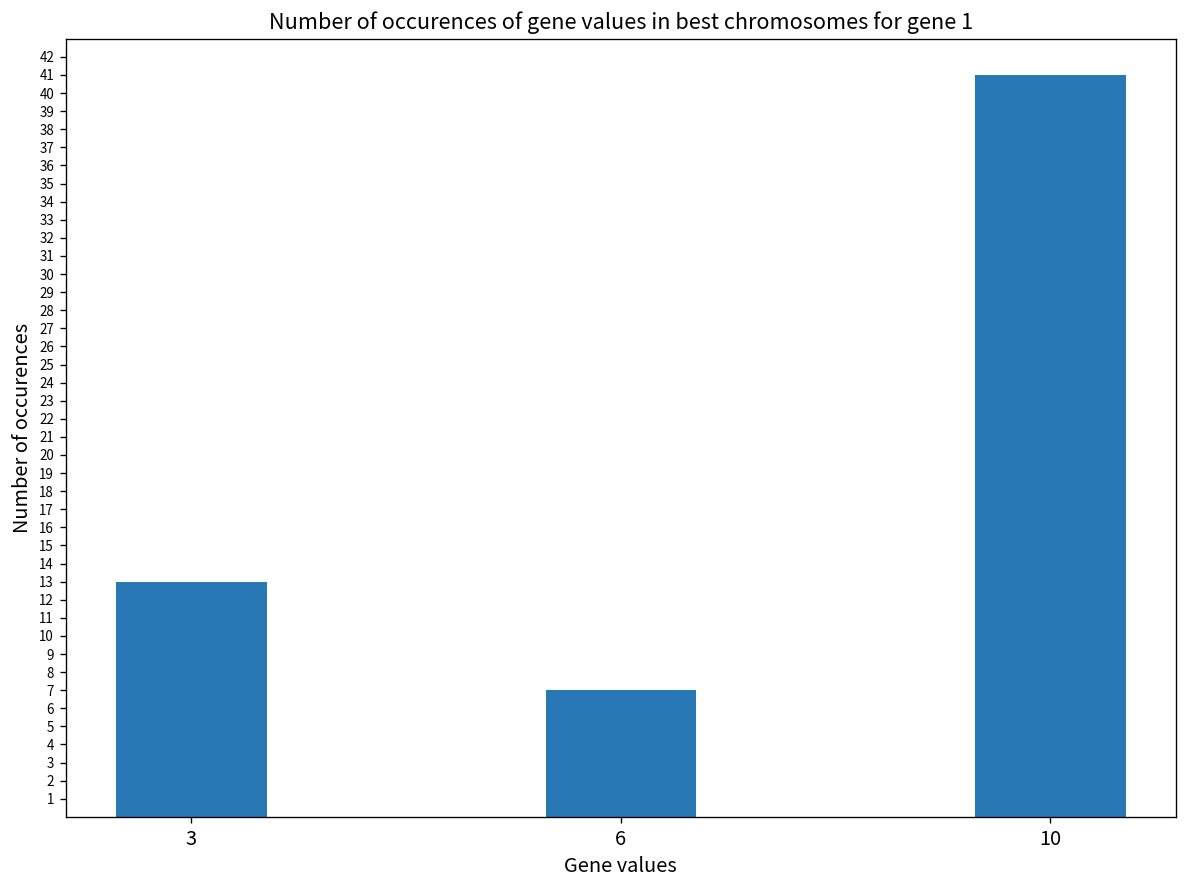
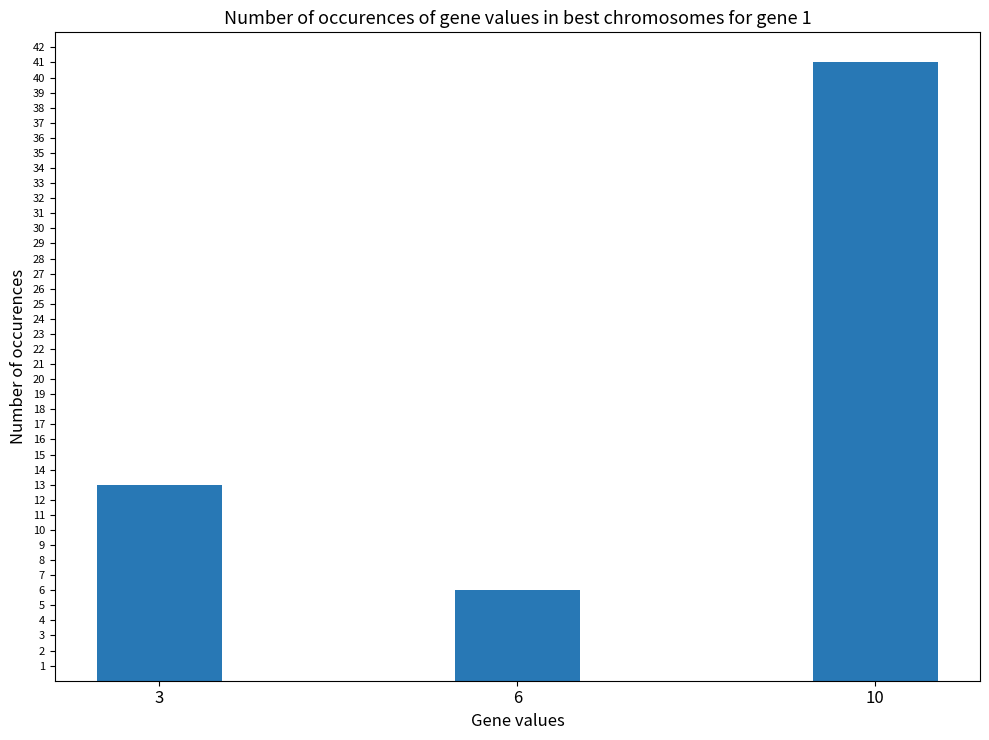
  {
    "3": 13,
-   "6": 7,
+   "6": 6,
    "10": 41
  }
